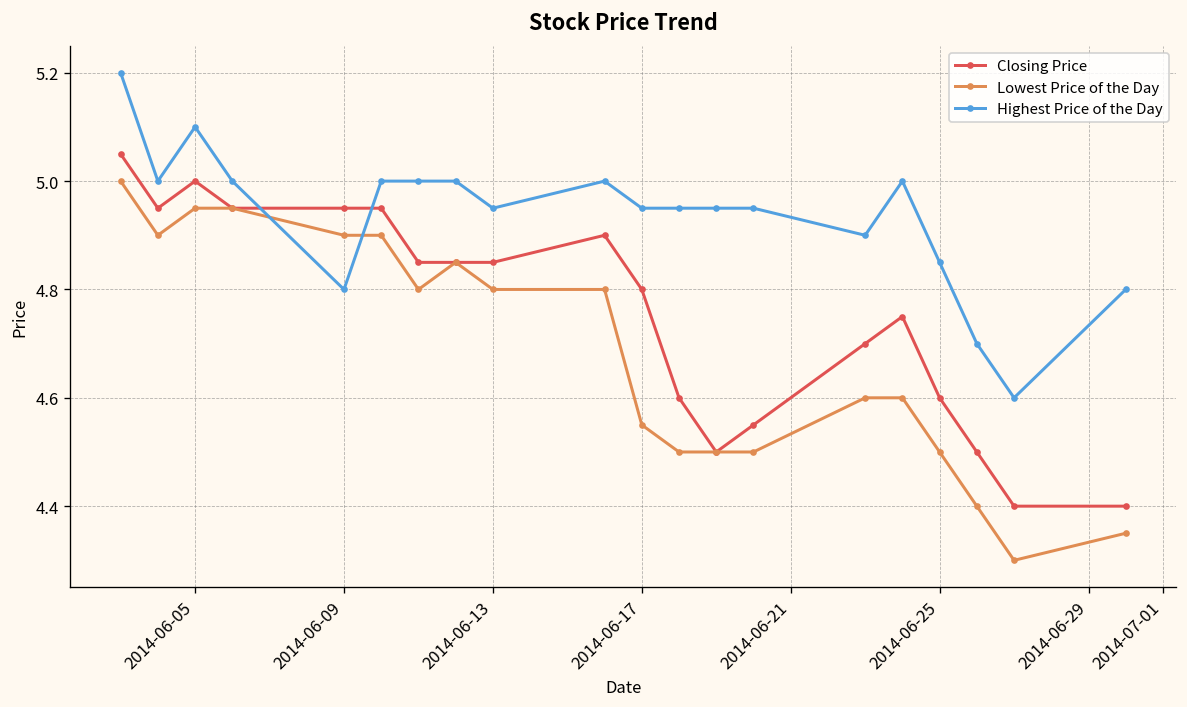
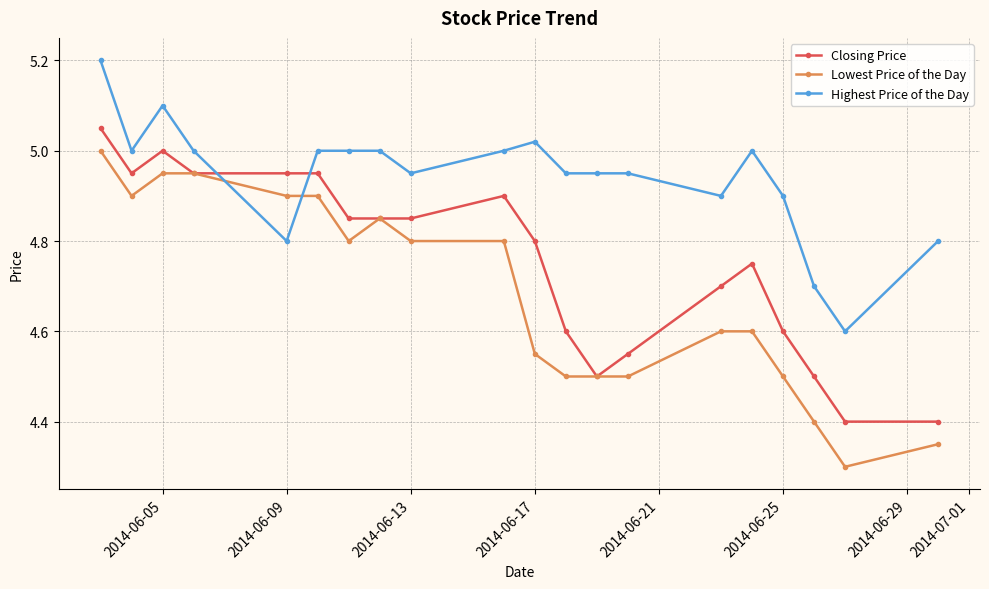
  {
    "Highest Price of the Day": {
      "2014-06-05": 5.10,
      "2014-06-09": 4.80,
      "2014-06-13": 4.95,
-     "2014-06-17": 4.95,
-     "2014-06-25": 4.85
+     "2014-06-17": 5.02,
+     "2014-06-25": 4.90
    }
  }
